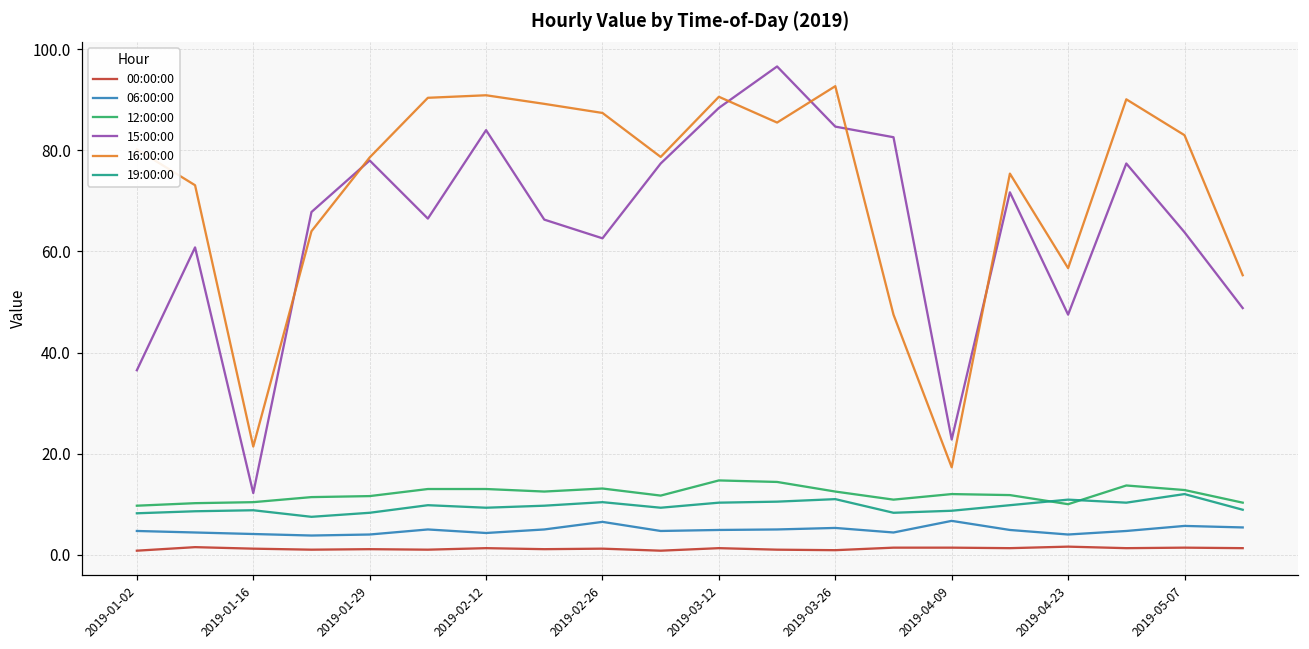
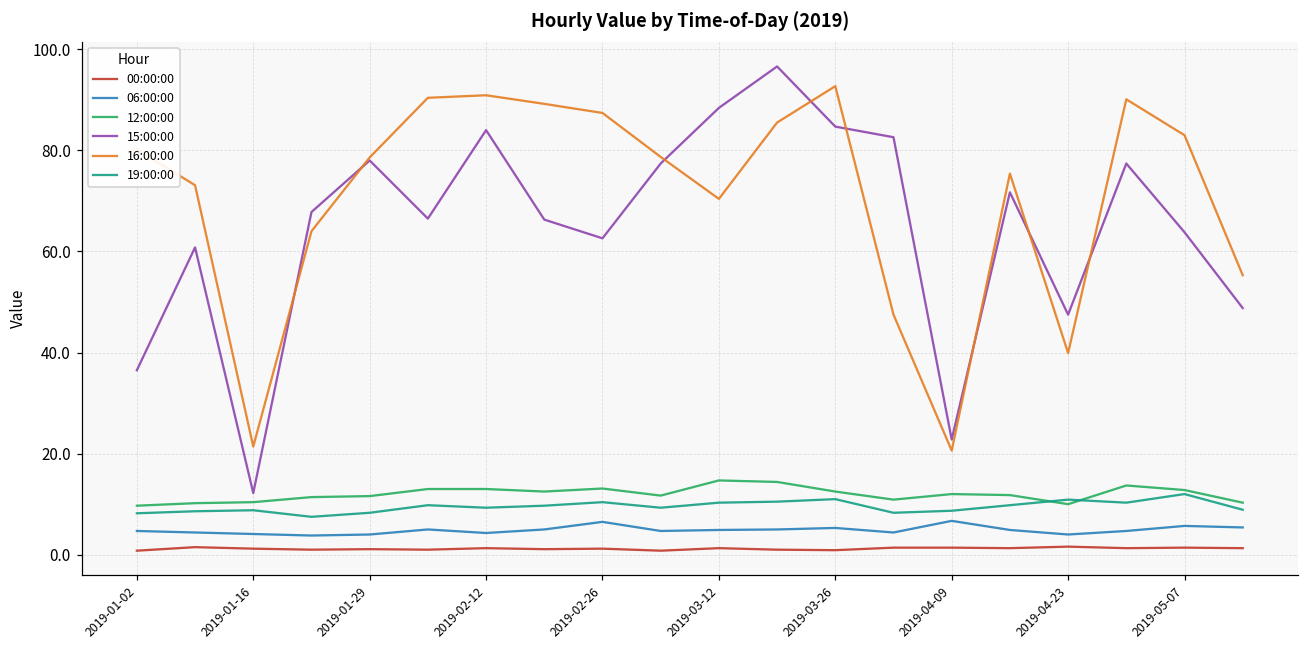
  {
    "00:00:00": {
      "2019-01-02": 1,
      "2019-01-16": 1,
      "2019-01-29": 1,
      "2019-02-12": 1,
      "2019-02-26": 1,
      "2019-03-12": 1,
      "2019-03-26": 1,
      "2019-04-09": 1,
      "2019-04-23": 2,
      "2019-05-07": 1
    },
    "06:00:00": {
      "2019-01-02": 5,
      "2019-01-16": 4,
      "2019-01-29": 4,
      "2019-02-12": 4,
      "2019-02-26": 7,
      "2019-03-12": 5,
      "2019-03-26": 5,
      "2019-04-09": 7,
      "2019-04-23": 4,
      "2019-05-07": 6
    },
    "15:00:00": {
      "2019-01-02": 37,
      "2019-01-16": 12,
      "2019-01-29": 78,
      "2019-02-12": 84,
      "2019-02-26": 63,
      "2019-03-12": 88,
      "2019-03-26": 85,
      "2019-04-09": 23,
      "2019-04-23": 48,
      "2019-05-07": 64
    },
    "16:00:00": {
      "2019-01-16": 21,
      "2019-01-29": 79,
      "2019-02-12": 91,
      "2019-02-26": 87,
-     "2019-03-12": 91,
+     "2019-03-12": 70,
      "2019-03-26": 93,
-     "2019-04-09": 17,
-     "2019-04-23": 57,
+     "2019-04-09": 21,
+     "2019-04-23": 40,
      "2019-05-07": 83
    }
  }
